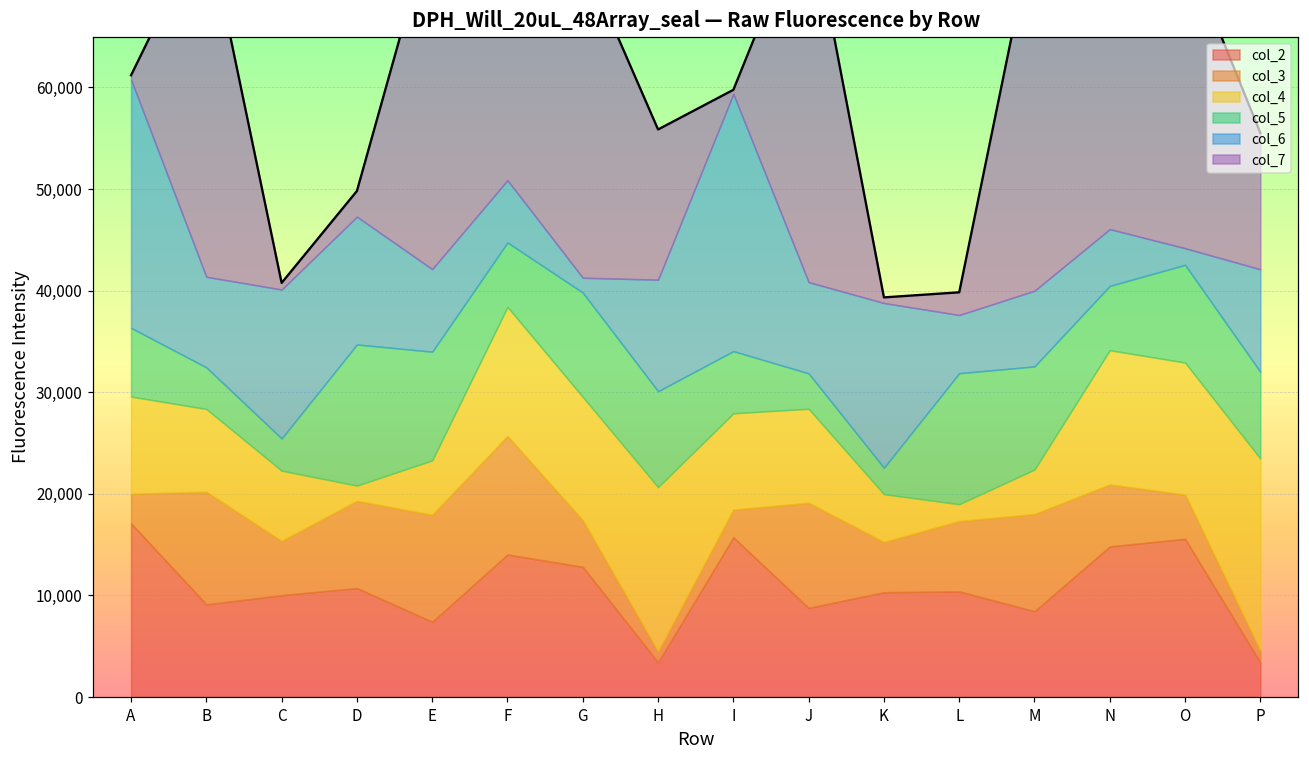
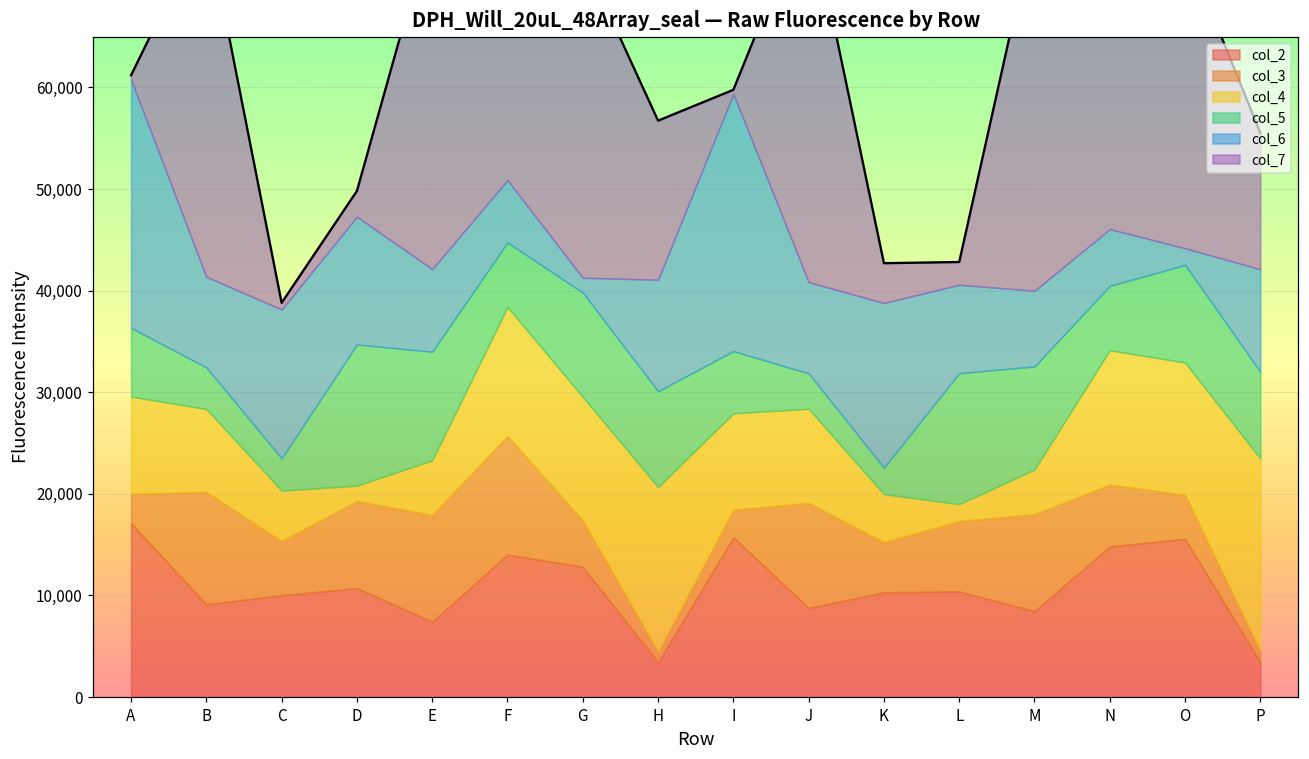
  {
    "col_4": {
      "A": "10,000",
      "B": "8,000",
-     "C": "7,000",
+     "C": "5,000",
      "D": "2,000",
      "E": "5,000",
      "F": "13,000",
      "G": "12,000",
      "H": "16,000",
      "I": "9,000",
      "J": "9,000",
      "K": "5,000",
      "L": "2,000",
      "M": "4,000",
      "N": "13,000",
      "O": "13,000",
      "P": "19,000"
    },
    "col_5": {
      "A": "7,000",
      "B": "4,000",
      "C": "3,000",
      "D": "14,000",
      "E": "11,000",
      "F": "6,000",
      "G": "10,000",
      "H": "9,000",
      "I": "6,000",
      "J": "3,000",
      "K": "3,000",
      "L": "13,000",
      "M": "10,000",
      "N": "6,000",
      "O": "10,000",
      "P": "9,000"
    },
    "col_6": {
      "A": "24,000",
      "B": "9,000",
      "C": "15,000",
      "D": "13,000",
      "E": "8,000",
      "F": "6,000",
      "G": "1,000",
      "H": "11,000",
      "I": "25,000",
      "J": "9,000",
      "K": "16,000",
-     "L": "6,000",
+     "L": "9,000",
      "M": "7,000",
      "N": "6,000",
      "O": "2,000",
      "P": "10,000"
    },
    "col_7": {
      "A": "0",
      "C": "1,000",
      "D": "3,000",
-     "H": "15,000",
+     "H": "16,000",
      "I": "0",
-     "K": "1,000",
+     "K": "4,000",
      "L": "2,000"
    }
  }
